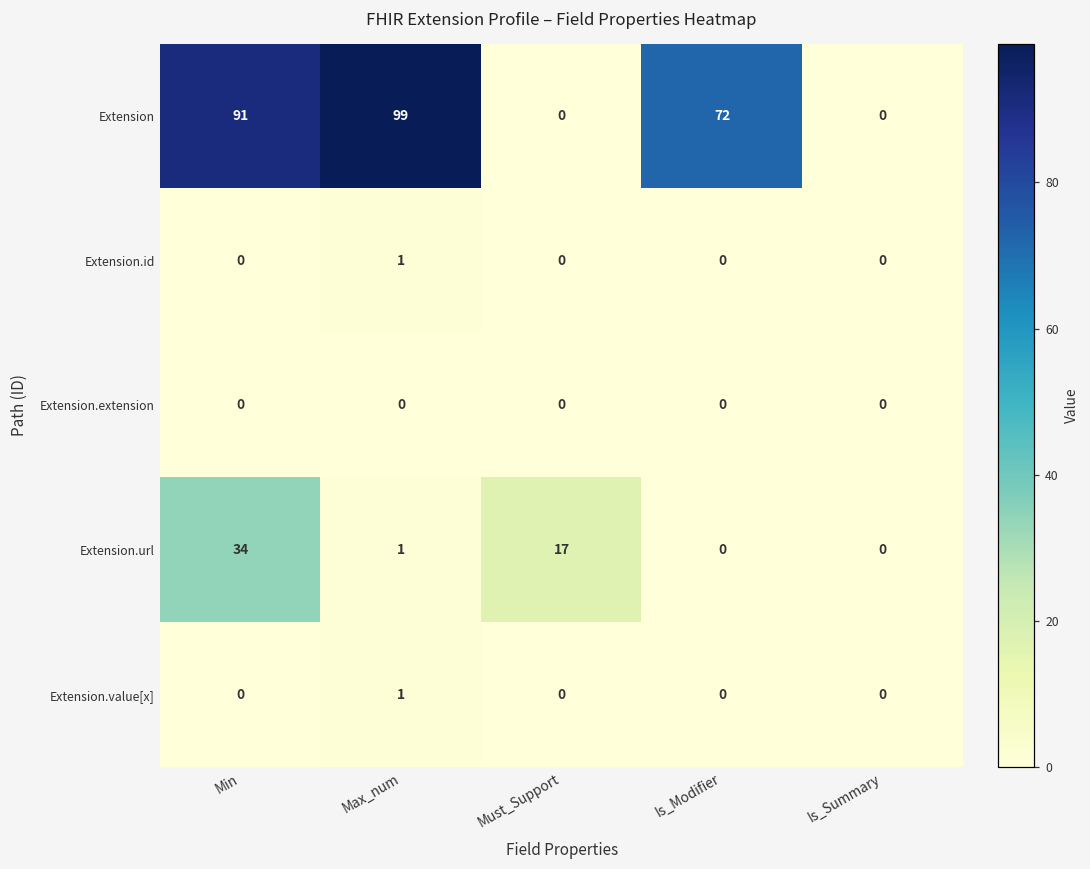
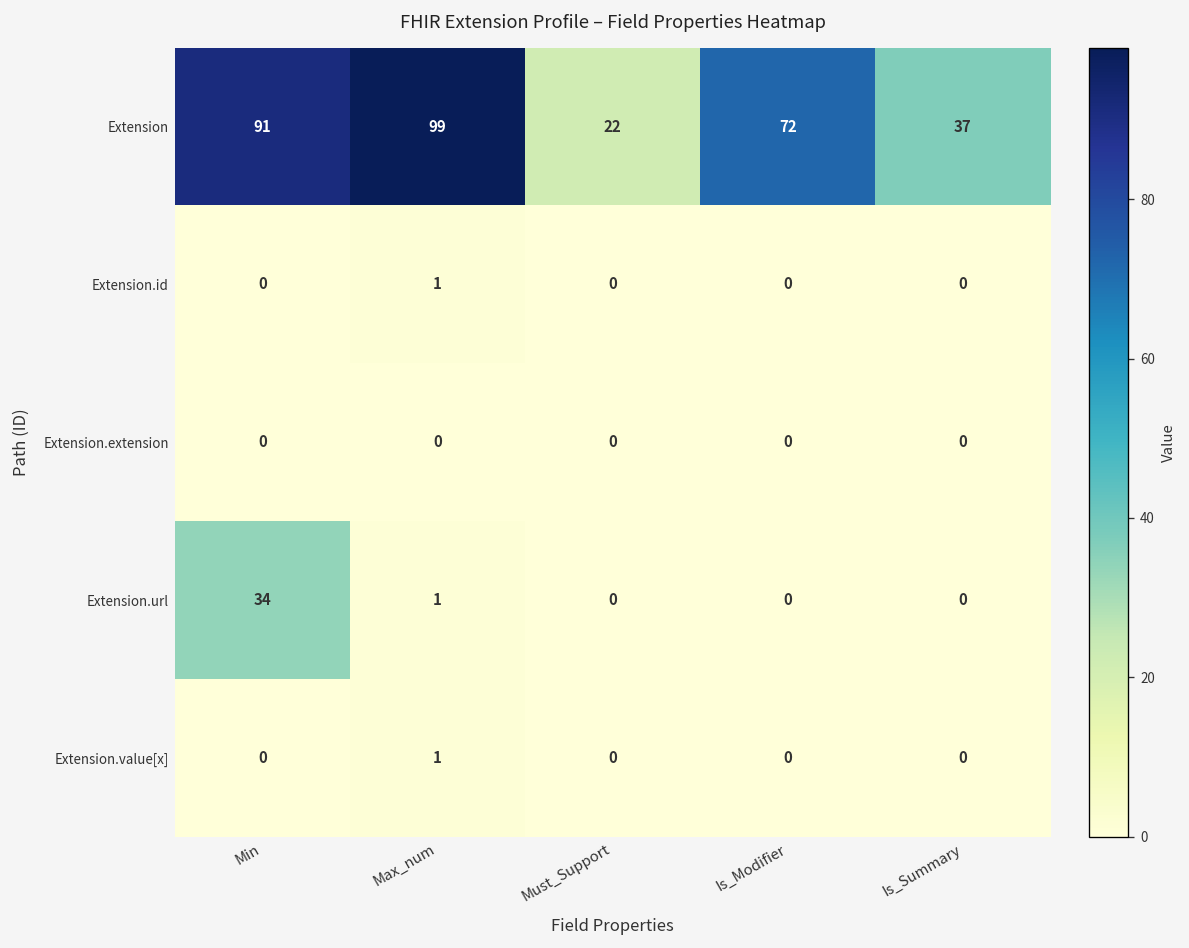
  {
    "Extension": {
      "Min": 91,
      "Max_num": 99,
-     "Must_Support": 0,
+     "Must_Support": 22,
      "Is_Modifier": 72,
-     "Is_Summary": 0
+     "Is_Summary": 37
    },
    "Extension.id": {
      "Min": 0,
      "Max_num": 1,
      "Must_Support": 0,
      "Is_Modifier": 0,
      "Is_Summary": 0
    },
    "Extension.extension": {
      "Min": 0,
      "Max_num": 0,
      "Must_Support": 0,
      "Is_Modifier": 0,
      "Is_Summary": 0
    },
    "Extension.url": {
      "Min": 34,
      "Max_num": 1,
-     "Must_Support": 17,
+     "Must_Support": 0,
      "Is_Modifier": 0,
      "Is_Summary": 0
    },
    "Extension.value[x]": {
      "Min": 0,
      "Max_num": 1,
      "Must_Support": 0,
      "Is_Modifier": 0,
      "Is_Summary": 0
    }
  }
